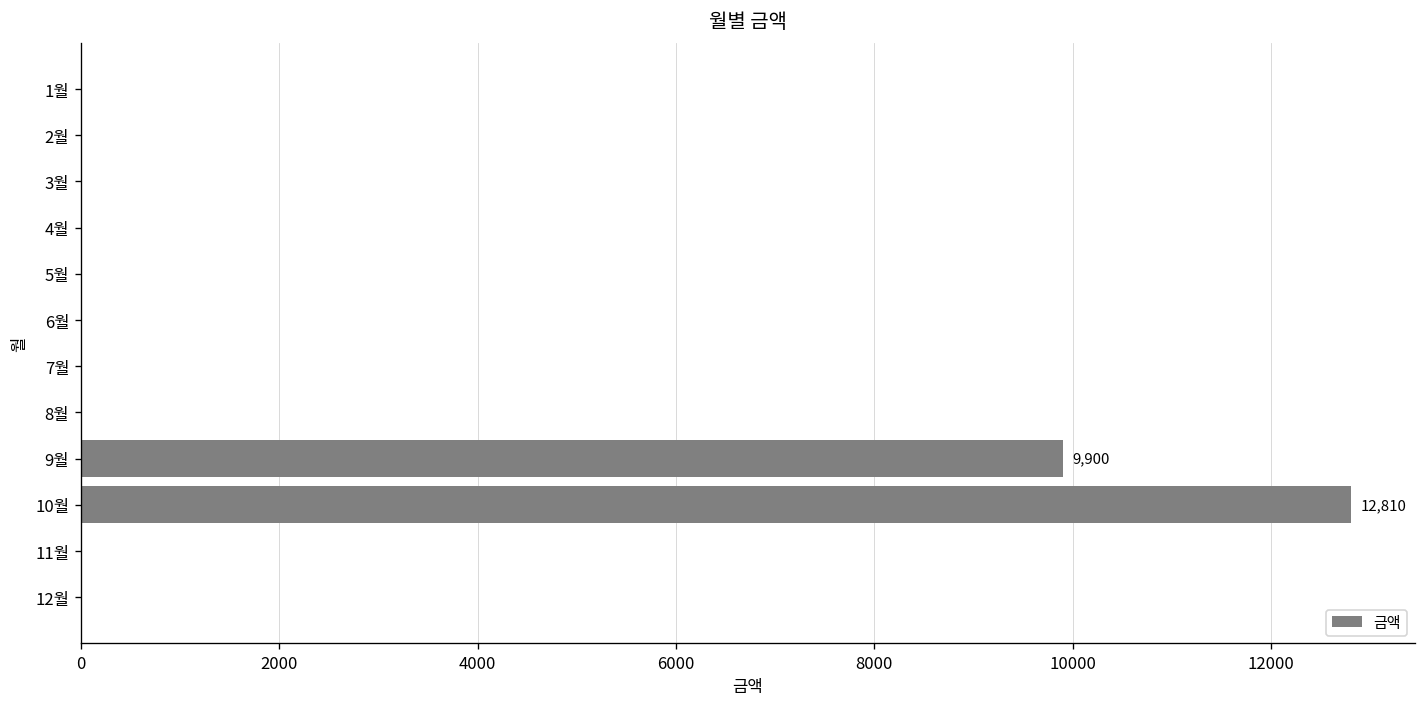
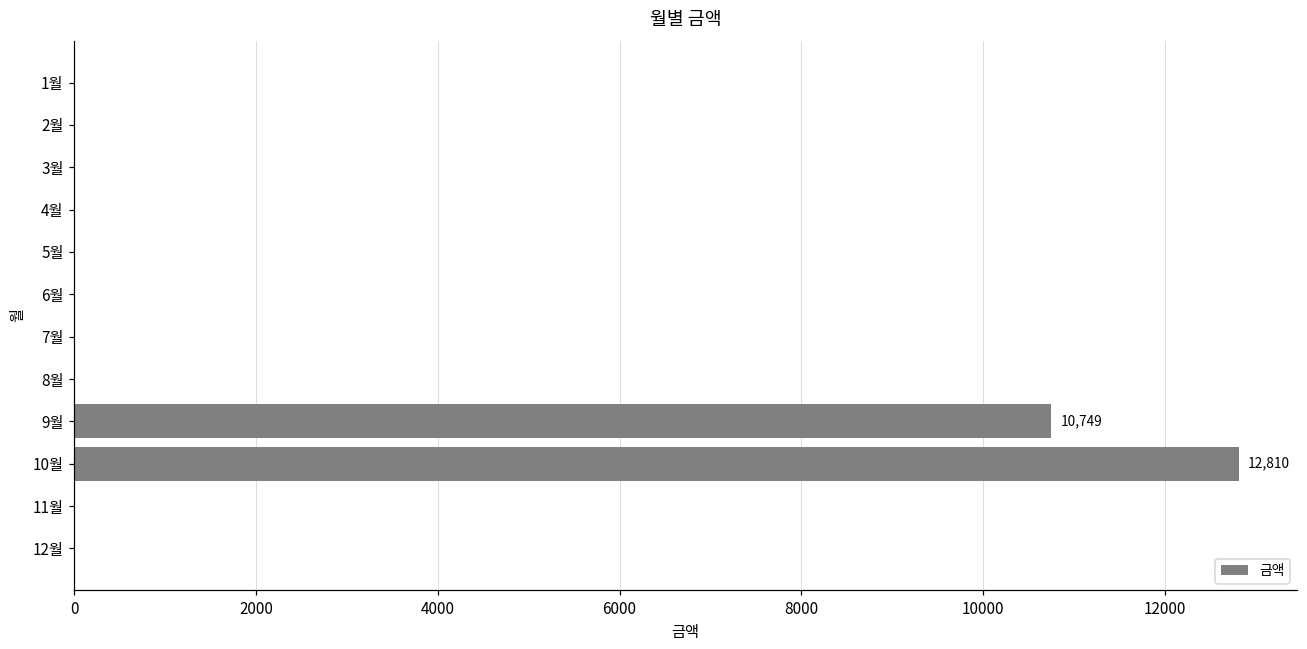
  {
-   "9월": "9,900",
+   "9월": "10,749",
    "10월": "12,810"
  }
